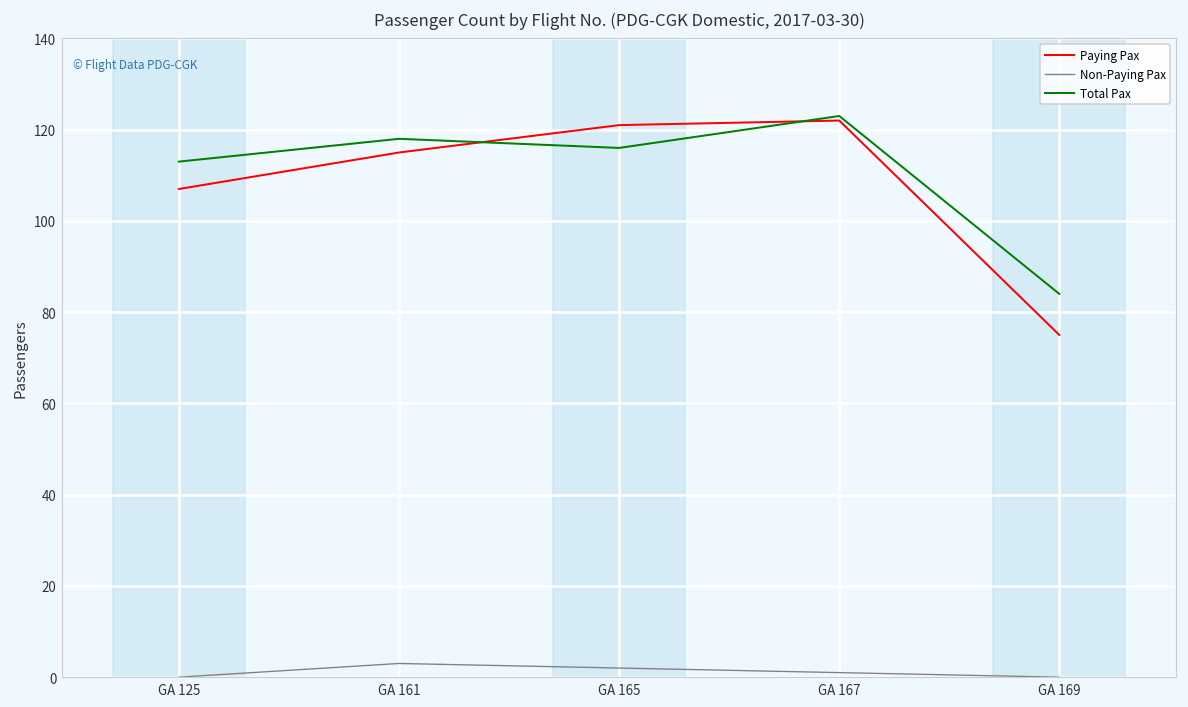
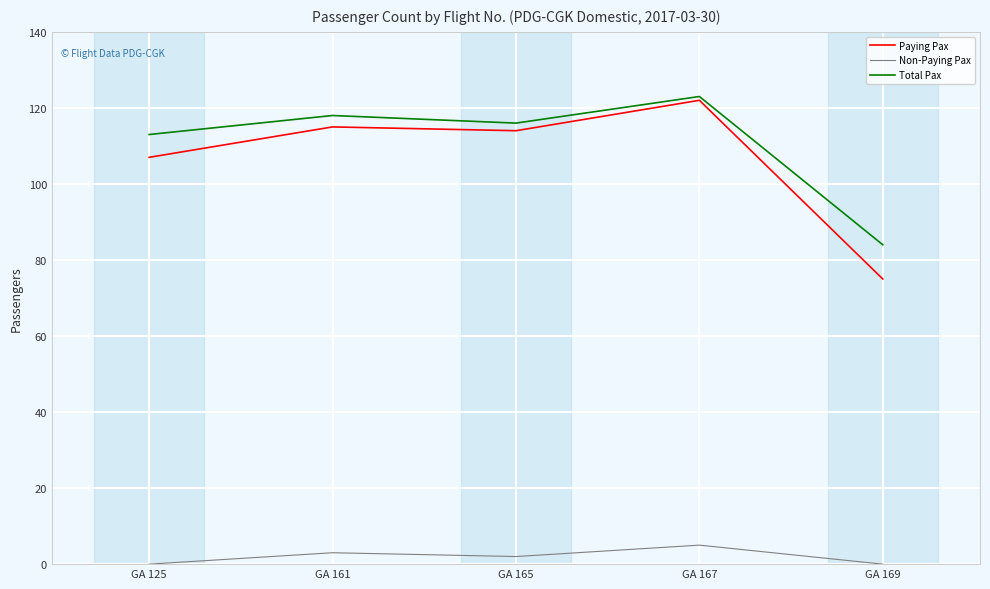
  {
    "Paying Pax": {
      "GA 125": 107,
      "GA 161": 115,
-     "GA 165": 121,
+     "GA 165": 114,
      "GA 167": 122,
      "GA 169": 75
    },
    "Non-Paying Pax": {
      "GA 125": 0,
      "GA 161": 3,
      "GA 165": 2,
-     "GA 167": 1,
+     "GA 167": 5,
      "GA 169": 0
    },
    "Total Pax": {
      "GA 125": 113,
      "GA 161": 118,
      "GA 165": 116,
      "GA 167": 123,
      "GA 169": 84
    }
  }
